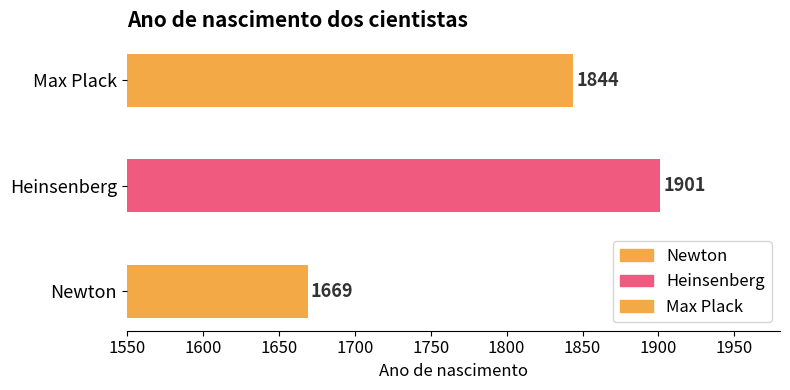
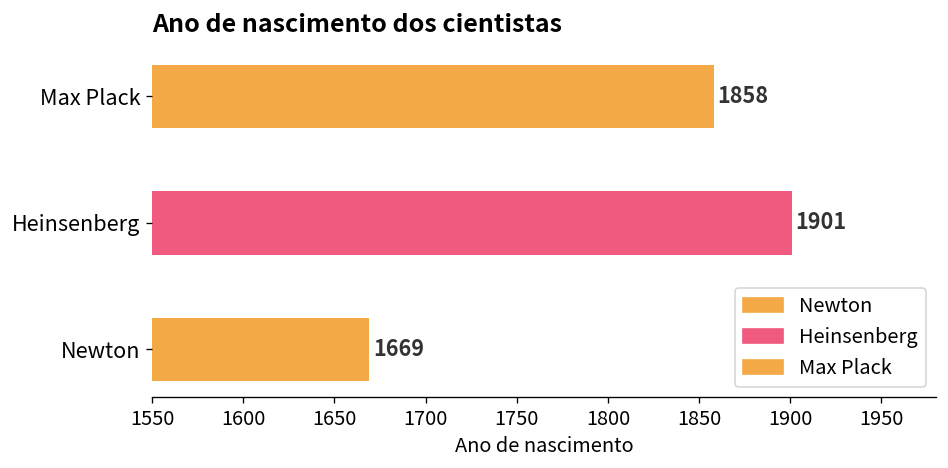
  {
-   "Max Plack": 1844,
+   "Max Plack": 1858,
    "Heinsenberg": 1901,
    "Newton": 1669
  }
